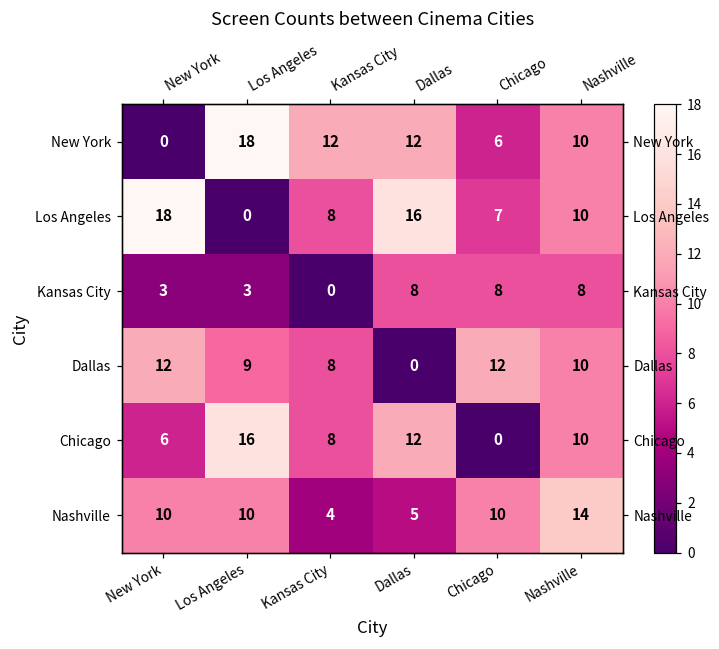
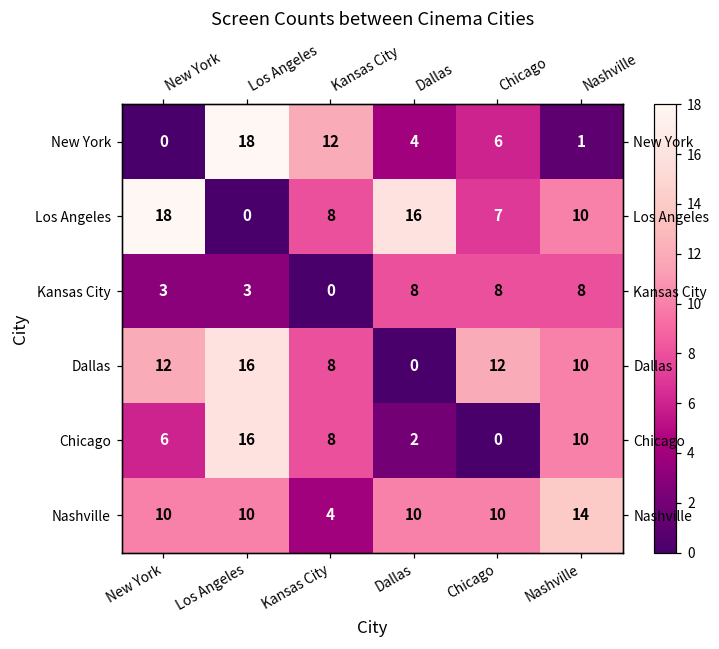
  {
    "New York": {
      "New York": 0,
      "Los Angeles": 18,
      "Kansas City": 12,
-     "Dallas": 12,
+     "Dallas": 4,
      "Chicago": 6,
-     "Nashville": 10
+     "Nashville": 1
    },
    "Los Angeles": {
      "New York": 18,
      "Los Angeles": 0,
      "Kansas City": 8,
      "Dallas": 16,
      "Chicago": 7,
      "Nashville": 10
    },
    "Kansas City": {
      "New York": 3,
      "Los Angeles": 3,
      "Kansas City": 0,
      "Dallas": 8,
      "Chicago": 8,
      "Nashville": 8
    },
    "Dallas": {
      "New York": 12,
-     "Los Angeles": 9,
+     "Los Angeles": 16,
      "Kansas City": 8,
      "Dallas": 0,
      "Chicago": 12,
      "Nashville": 10
    },
    "Chicago": {
      "New York": 6,
      "Los Angeles": 16,
      "Kansas City": 8,
-     "Dallas": 12,
+     "Dallas": 2,
      "Chicago": 0,
      "Nashville": 10
    },
    "Nashville": {
      "New York": 10,
      "Los Angeles": 10,
      "Kansas City": 4,
-     "Dallas": 5,
+     "Dallas": 10,
      "Chicago": 10,
      "Nashville": 14
    }
  }
